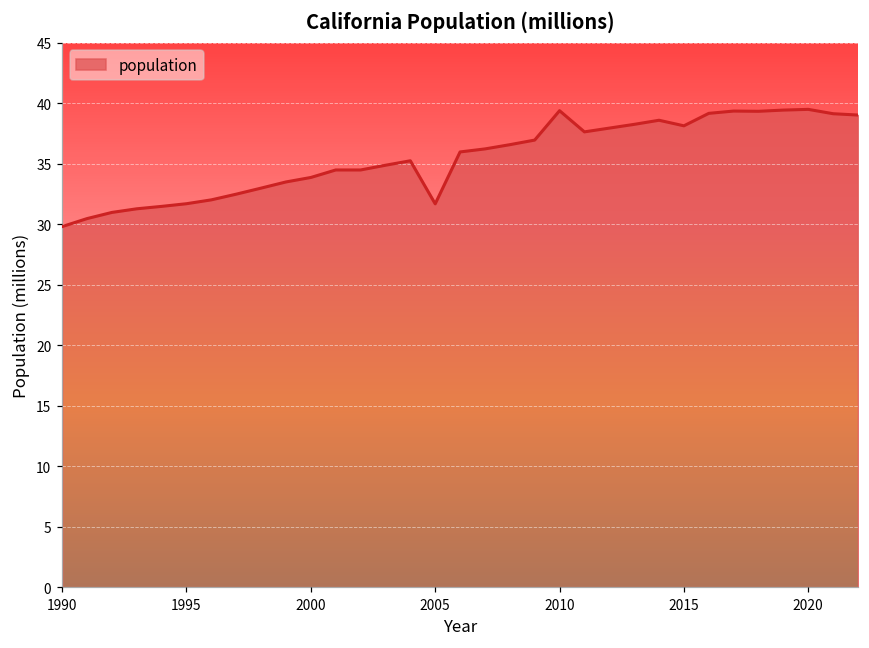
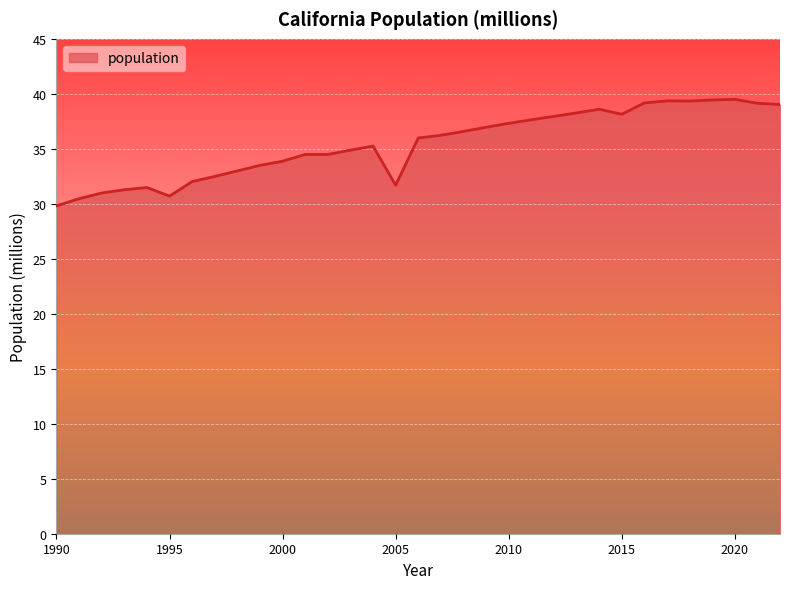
  {
    "1990": 29.8,
-   "1995": 31.7,
+   "1995": 30.7,
    "2000": 33.9,
    "2005": 31.7,
-   "2010": 39.4,
+   "2010": 37.3,
    "2015": 38.1,
    "2020": 39.5
  }
